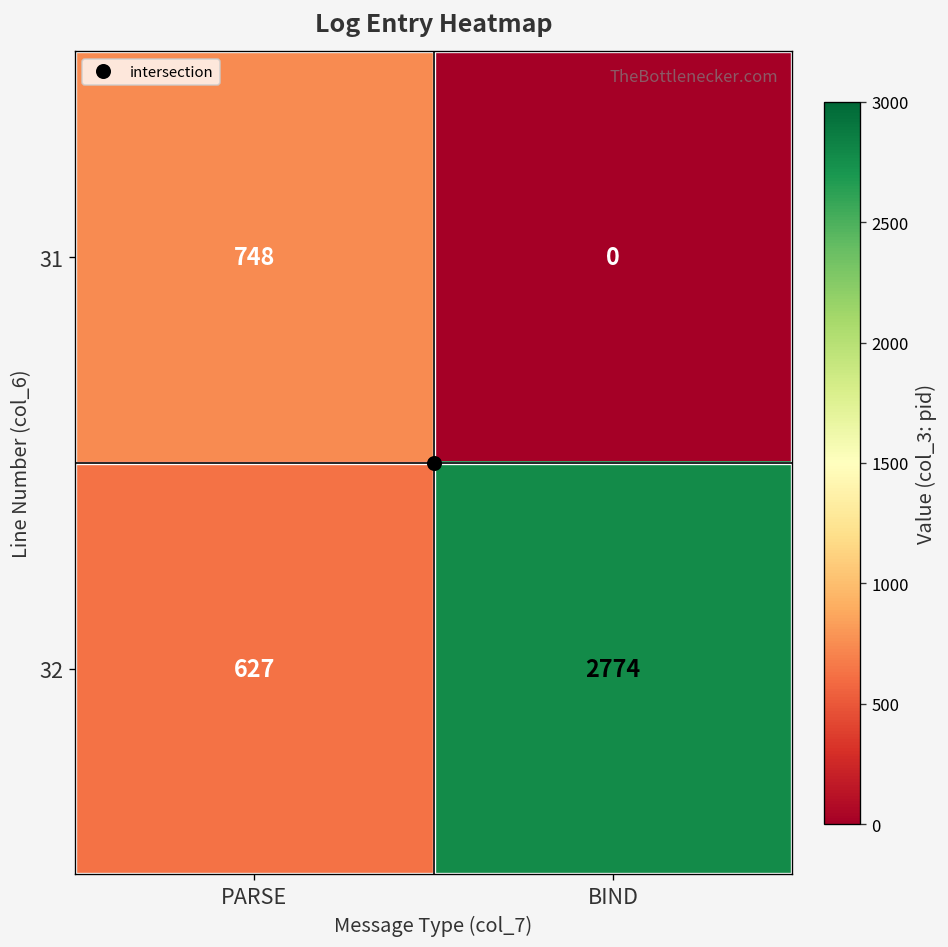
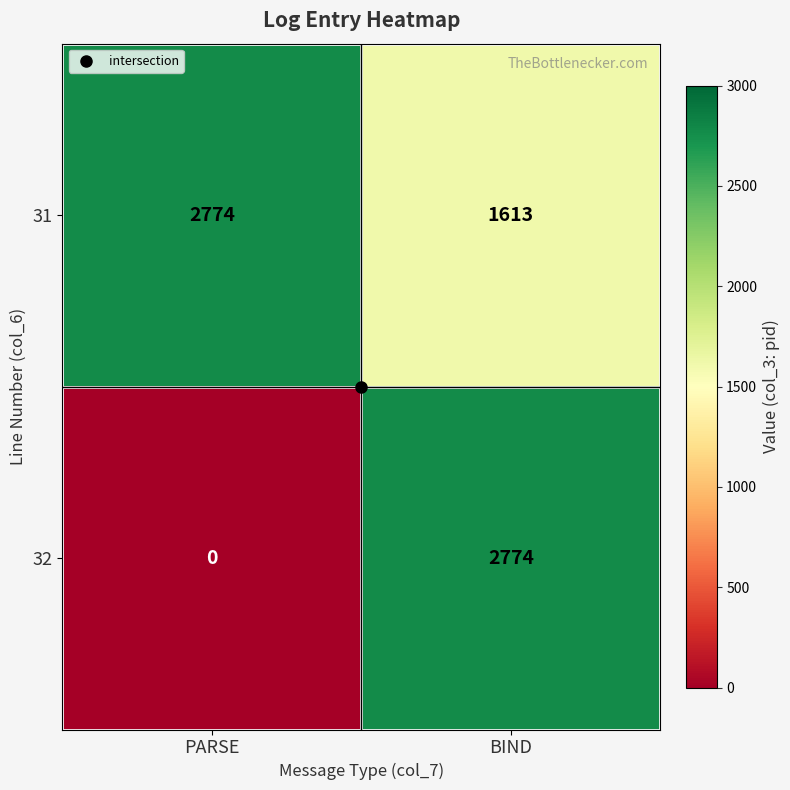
  {
    "31": {
-     "PARSE": 748,
-     "BIND": 0
+     "PARSE": 2774,
+     "BIND": 1613
    },
    "32": {
-     "PARSE": 627,
+     "PARSE": 0,
      "BIND": 2774
    }
  }
